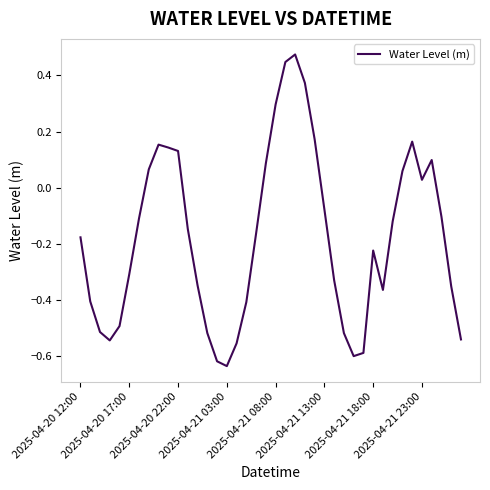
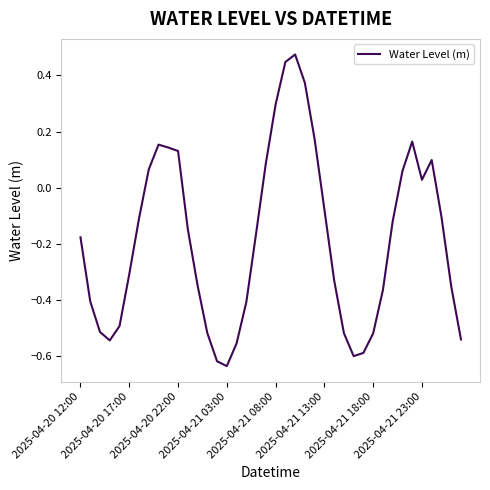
  {
    "2025-04-20 12:00": -0.18,
    "2025-04-20 17:00": -0.31,
    "2025-04-20 22:00": 0.13,
    "2025-04-21 03:00": -0.64,
    "2025-04-21 08:00": 0.30,
    "2025-04-21 13:00": -0.08,
-   "2025-04-21 18:00": -0.22,
+   "2025-04-21 18:00": -0.52,
    "2025-04-21 23:00": 0.03
  }
